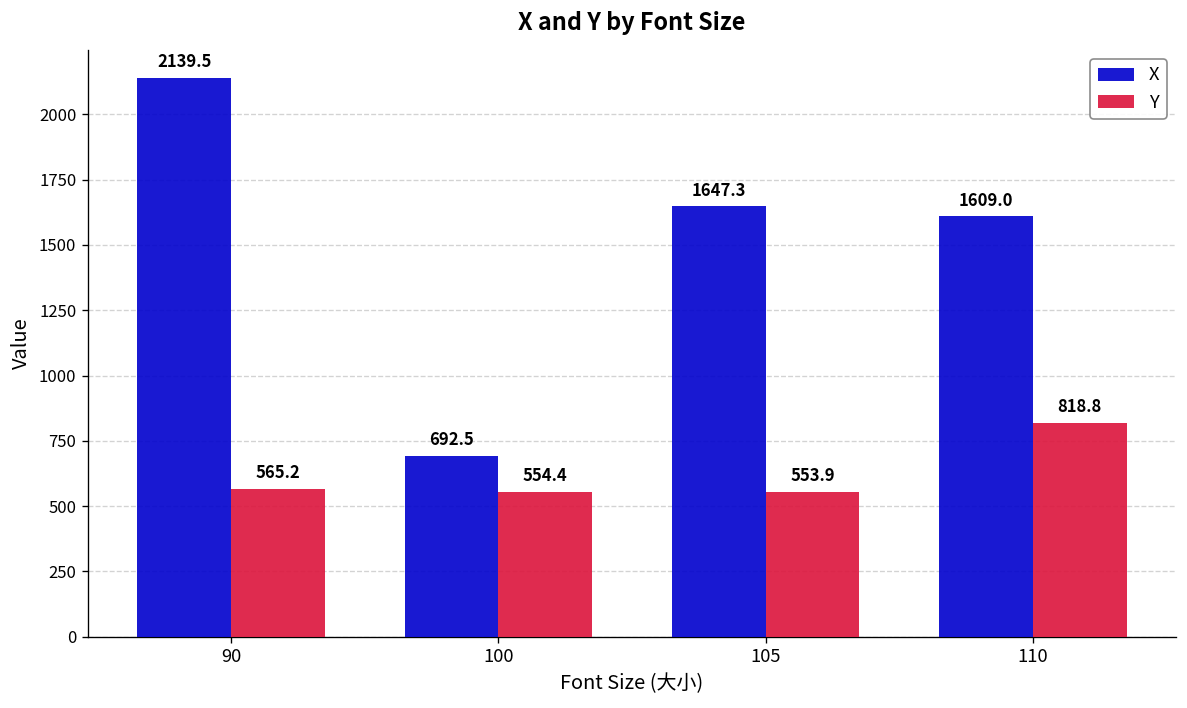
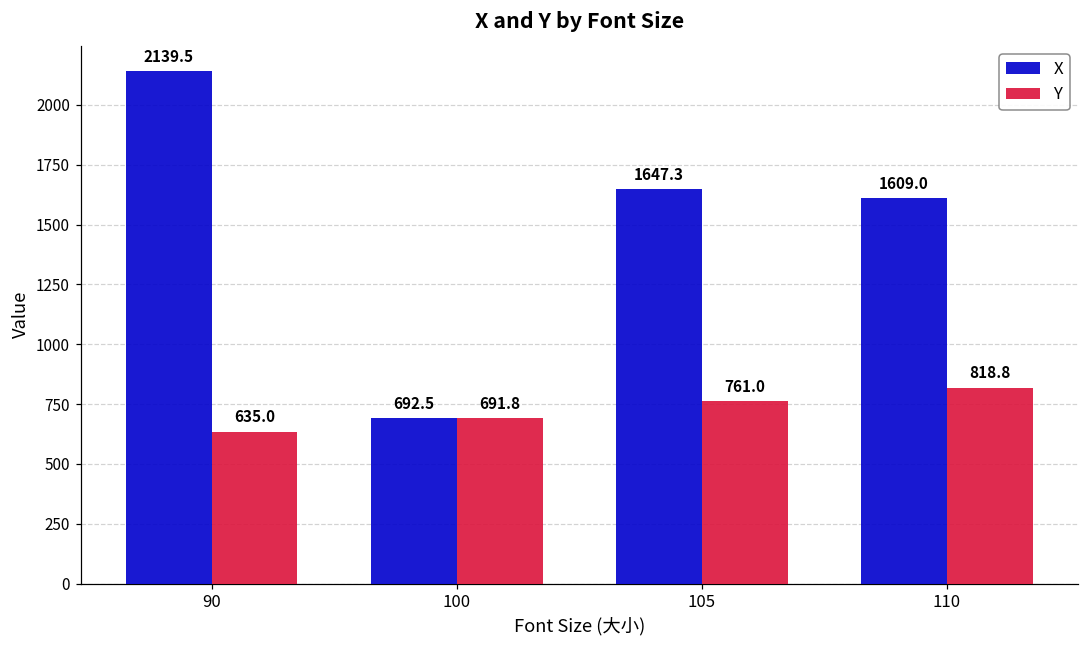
  {
    "X": {
      "90": 2139.5,
      "100": 692.5,
      "105": 1647.3,
      "110": 1609.0
    },
    "Y": {
-     "90": 565.2,
-     "100": 554.4,
-     "105": 553.9,
+     "90": 635.0,
+     "100": 691.8,
+     "105": 761.0,
      "110": 818.8
    }
  }
